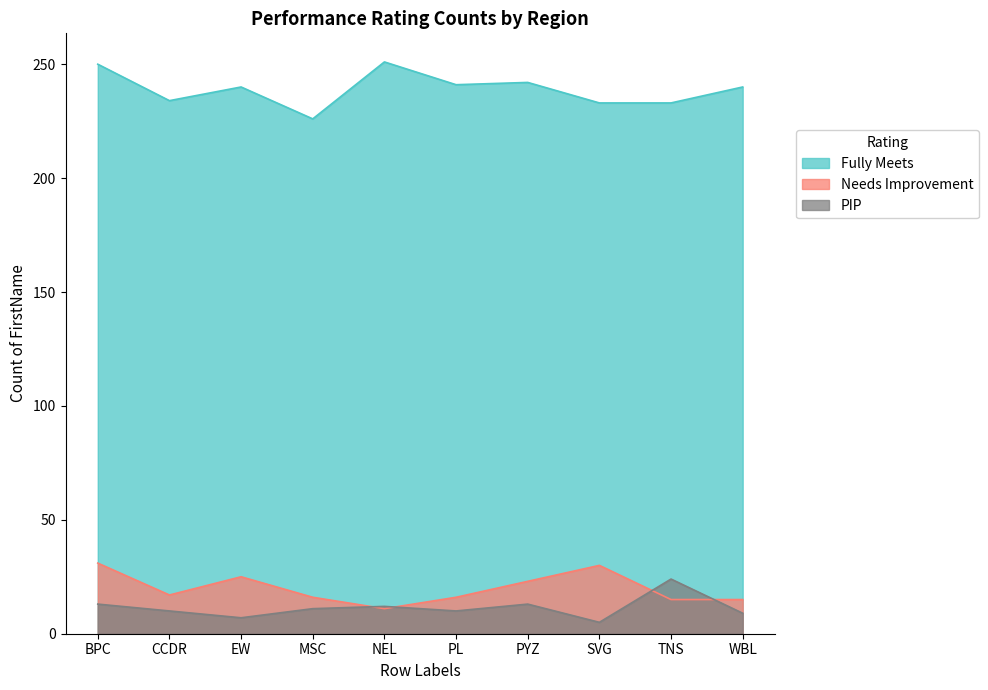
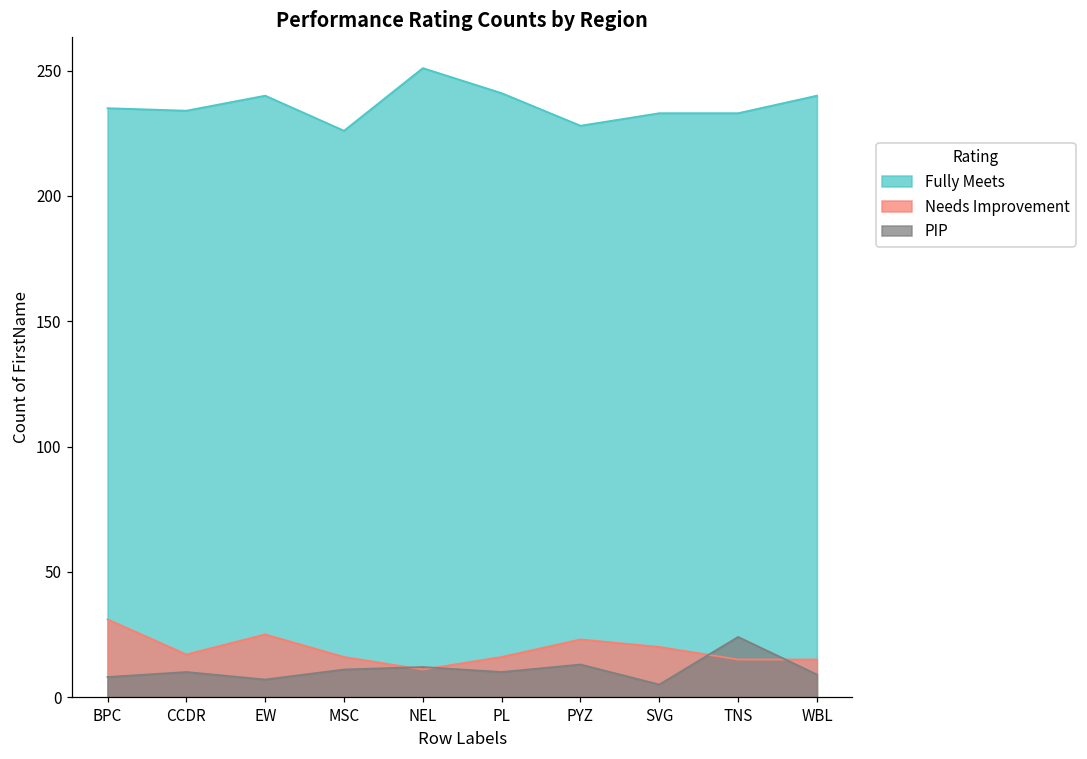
  {
    "Fully Meets": {
-     "BPC": 250,
+     "BPC": 235,
      "CCDR": 234,
      "EW": 240,
      "MSC": 226,
      "NEL": 251,
      "PL": 241,
-     "PYZ": 242,
+     "PYZ": 228,
      "SVG": 233,
      "TNS": 233,
      "WBL": 240
    },
    "Needs Improvement": {
      "BPC": 31,
      "CCDR": 17,
      "EW": 25,
      "MSC": 16,
      "PL": 16,
      "PYZ": 23,
-     "SVG": 30,
+     "SVG": 20,
      "TNS": 15,
      "WBL": 15
    },
    "PIP": {
-     "BPC": 13,
+     "BPC": 8,
      "CCDR": 10,
      "EW": 7,
      "MSC": 11,
      "PL": 10,
      "PYZ": 13,
      "SVG": 5,
      "TNS": 24,
      "WBL": 9
    }
  }
